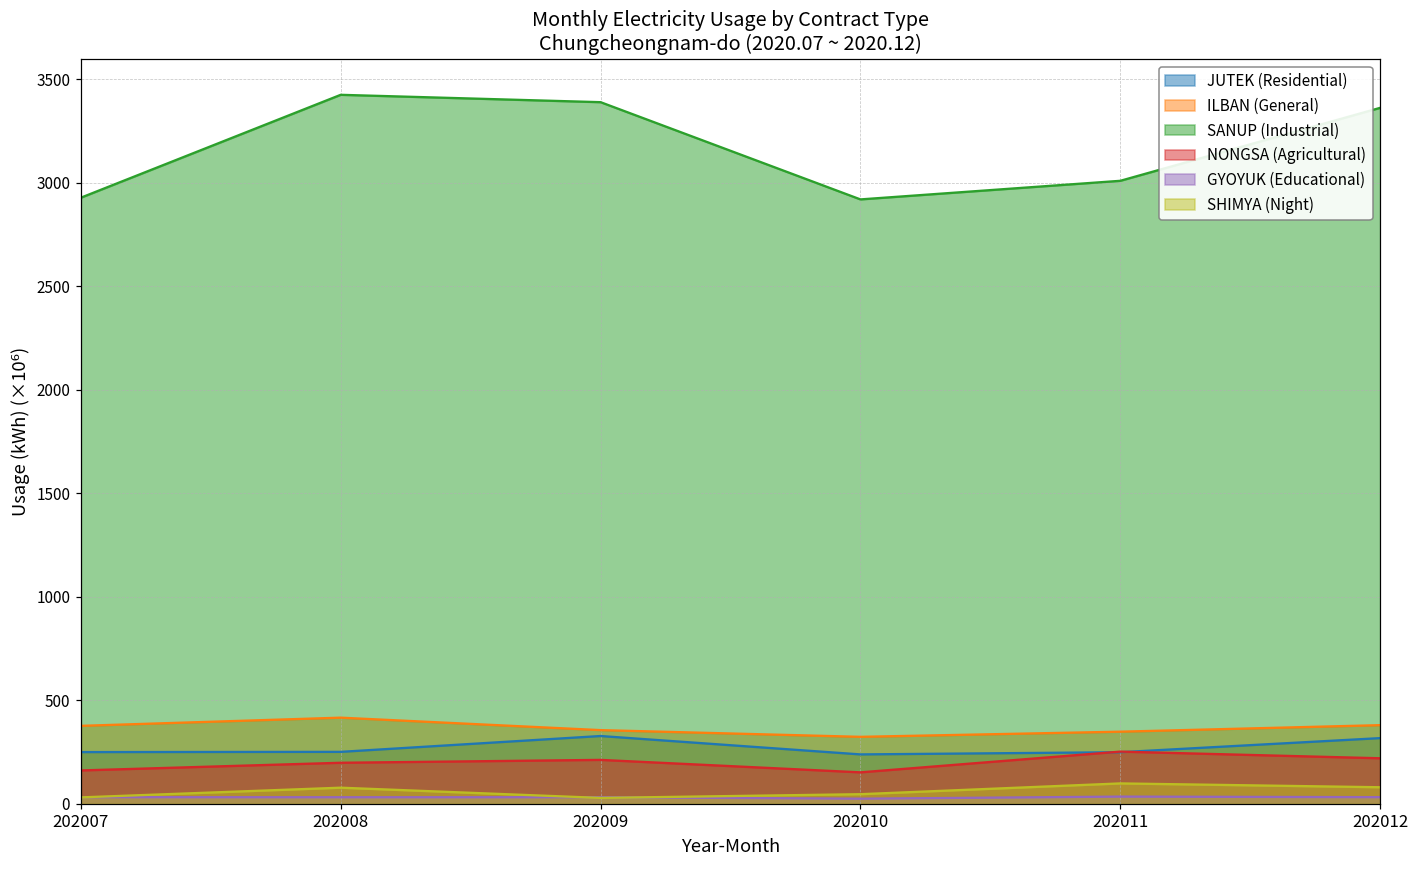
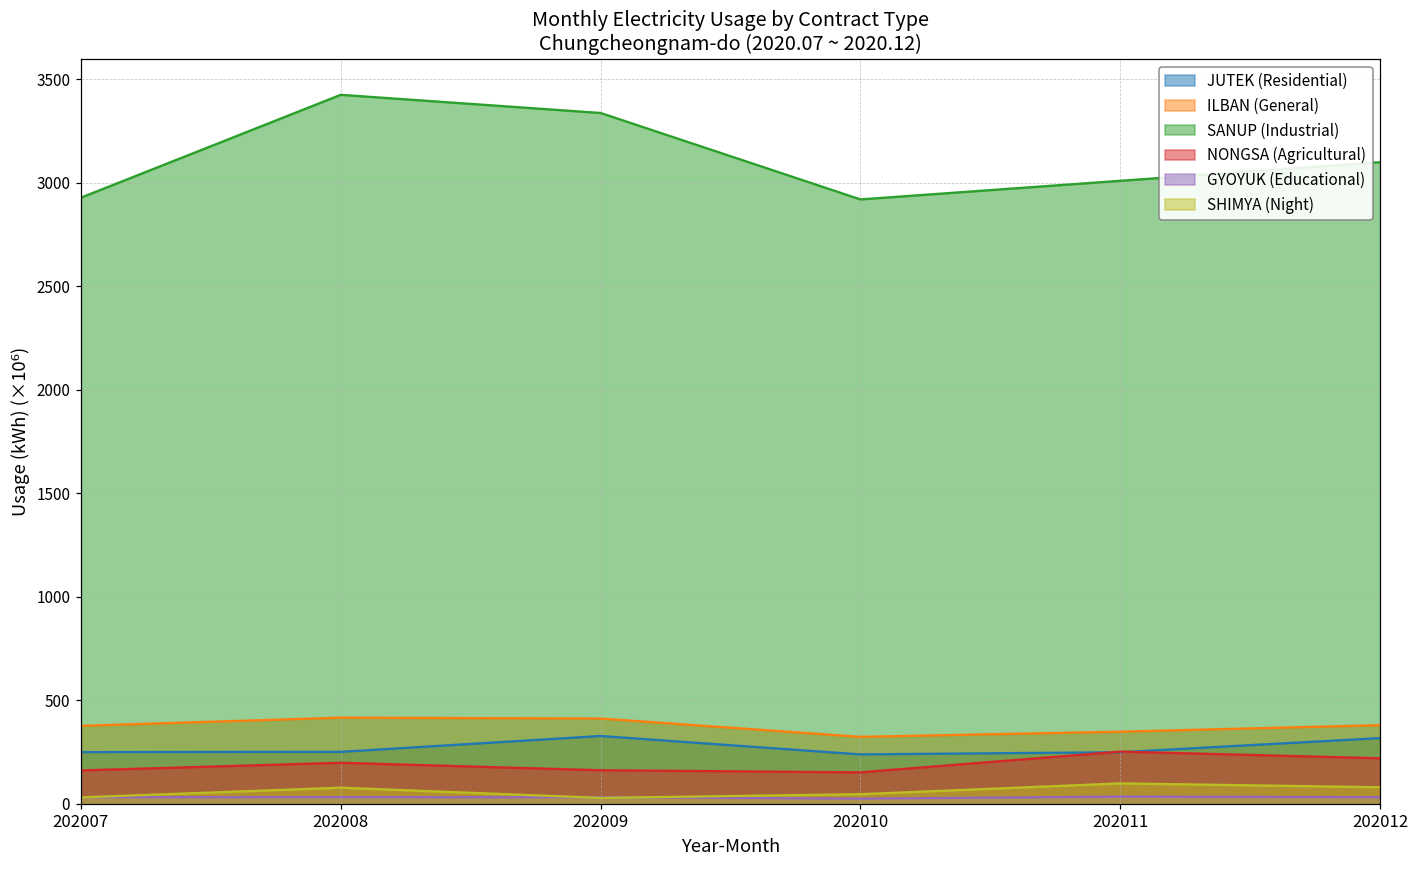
  {
    "JUTEK (Residential)": {
      "202007": 250,
      "202008": 250,
      "202009": 330,
      "202010": 240,
      "202012": 320
    },
    "ILBAN (General)": {
      "202007": 380,
      "202008": 420,
-     "202009": 360,
+     "202009": 410,
      "202010": 320,
      "202011": 350,
      "202012": 380
    },
    "SANUP (Industrial)": {
      "202007": 2930,
      "202008": 3430,
-     "202009": 3390,
+     "202009": 3340,
      "202010": 2920,
      "202011": 3010,
-     "202012": 3360
+     "202012": 3100
    },
    "NONGSA (Agricultural)": {
      "202007": 160,
      "202008": 200,
-     "202009": 210,
+     "202009": 160,
      "202010": 150,
      "202012": 220
    },
    "GYOYUK (Educational)": {
      "202008": 30,
      "202010": 20,
      "202011": 30,
      "202012": 30
    },
    "SHIMYA (Night)": {
      "202008": 80,
      "202010": 50,
      "202011": 100,
      "202012": 80
    }
  }
